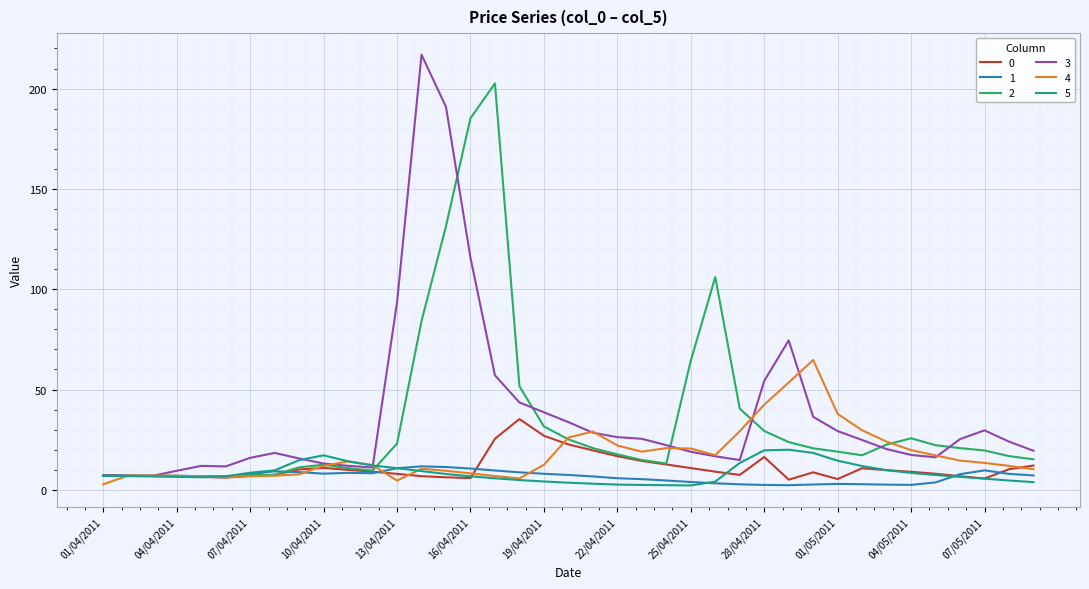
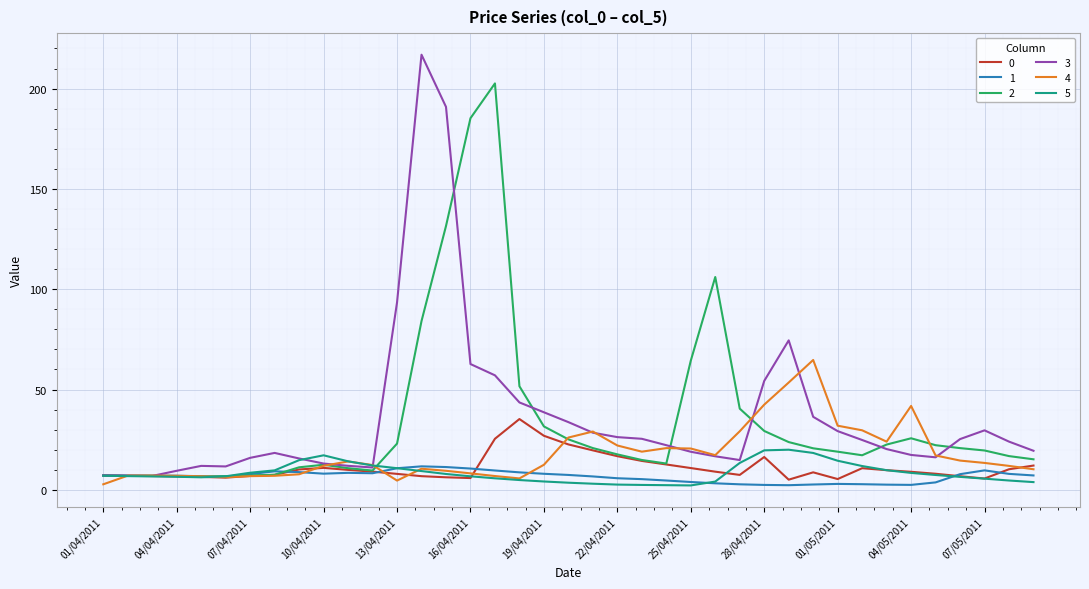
  {
    "0": {
      "13/04/2011": 8,
      "19/04/2011": 27,
      "25/04/2011": 11,
      "28/04/2011": 16,
      "01/05/2011": 5
    },
    "1": {
      "10/04/2011": 8,
      "16/04/2011": 11,
      "19/04/2011": 8,
      "22/04/2011": 6,
      "25/04/2011": 4,
      "28/04/2011": 2,
      "01/05/2011": 3,
      "04/05/2011": 2,
      "07/05/2011": 10
    },
    "3": {
      "04/04/2011": 10,
      "07/04/2011": 16,
      "13/04/2011": 93,
-     "16/04/2011": 116,
+     "16/04/2011": 63,
      "19/04/2011": 39,
      "22/04/2011": 26,
      "25/04/2011": 19,
      "28/04/2011": 54,
      "01/05/2011": 29,
      "04/05/2011": 17,
      "07/05/2011": 30
    },
    "4": {
      "01/04/2011": 3,
      "13/04/2011": 5,
      "16/04/2011": 8,
      "19/04/2011": 13,
      "22/04/2011": 22,
      "25/04/2011": 21,
      "28/04/2011": 42,
-     "01/05/2011": 38,
-     "04/05/2011": 20,
+     "01/05/2011": 32,
+     "04/05/2011": 42,
      "07/05/2011": 13
    }
  }
